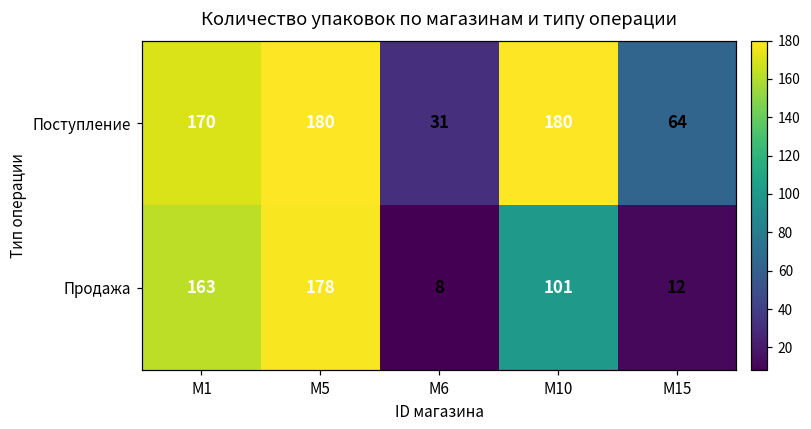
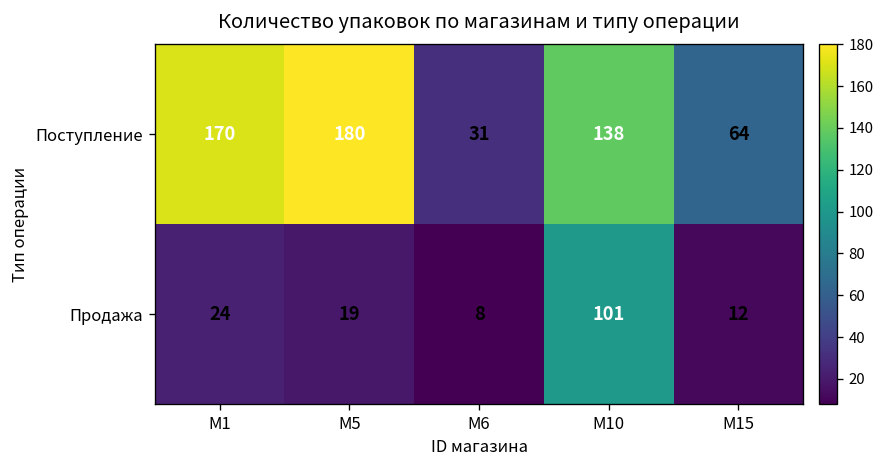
  {
    "Поступление": {
      "M1": 170,
      "M5": 180,
      "M6": 31,
-     "M10": 180,
+     "M10": 138,
      "M15": 64
    },
    "Продажа": {
-     "M1": 163,
-     "M5": 178,
+     "M1": 24,
+     "M5": 19,
      "M6": 8,
      "M10": 101,
      "M15": 12
    }
  }
